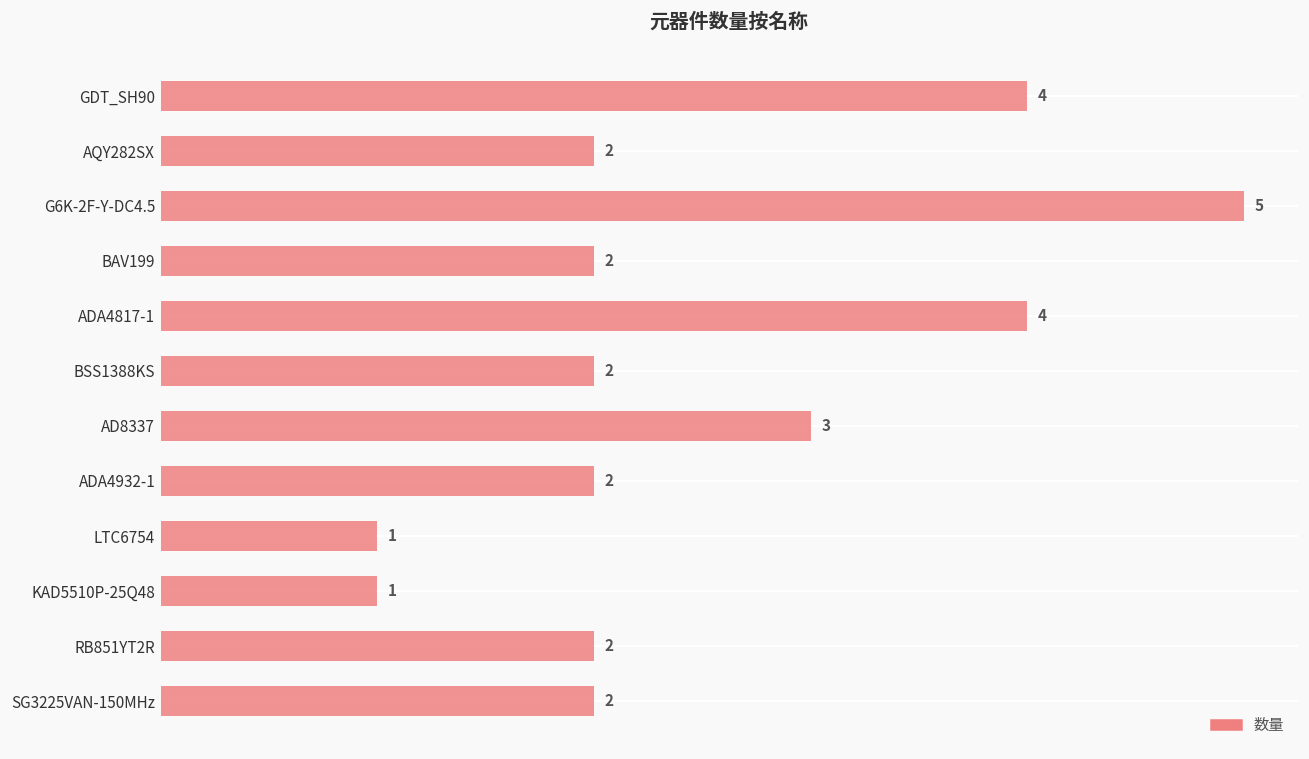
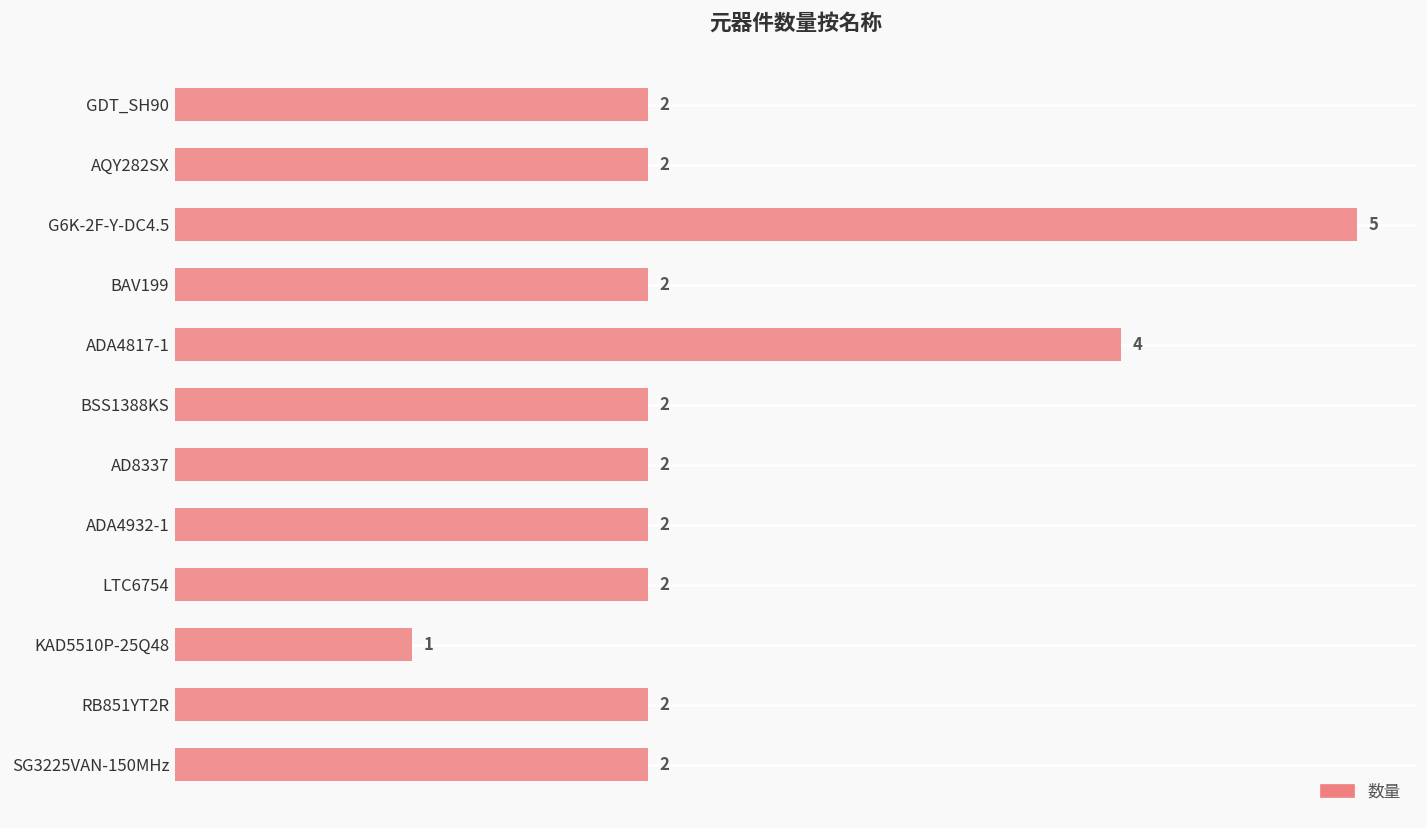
  {
-   "GDT_SH90": 4,
+   "GDT_SH90": 2,
    "AQY282SX": 2,
    "G6K-2F-Y-DC4.5": 5,
    "BAV199": 2,
    "ADA4817-1": 4,
    "BSS1388KS": 2,
-   "AD8337": 3,
+   "AD8337": 2,
    "ADA4932-1": 2,
-   "LTC6754": 1,
+   "LTC6754": 2,
    "KAD5510P-25Q48": 1,
    "RB851YT2R": 2,
    "SG3225VAN-150MHz": 2
  }
